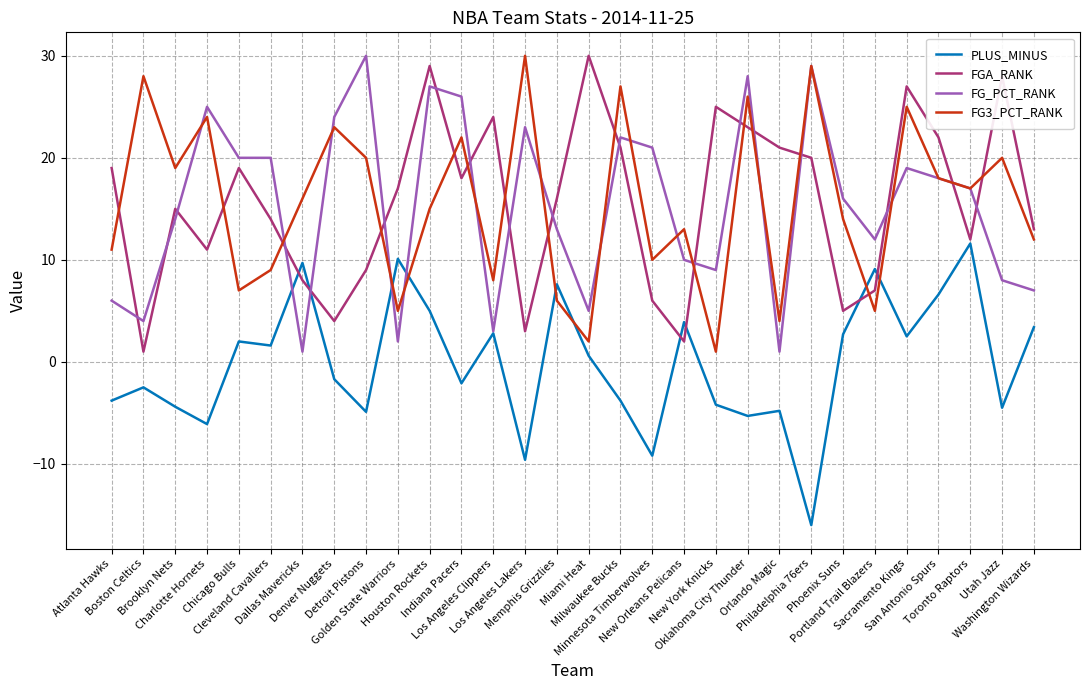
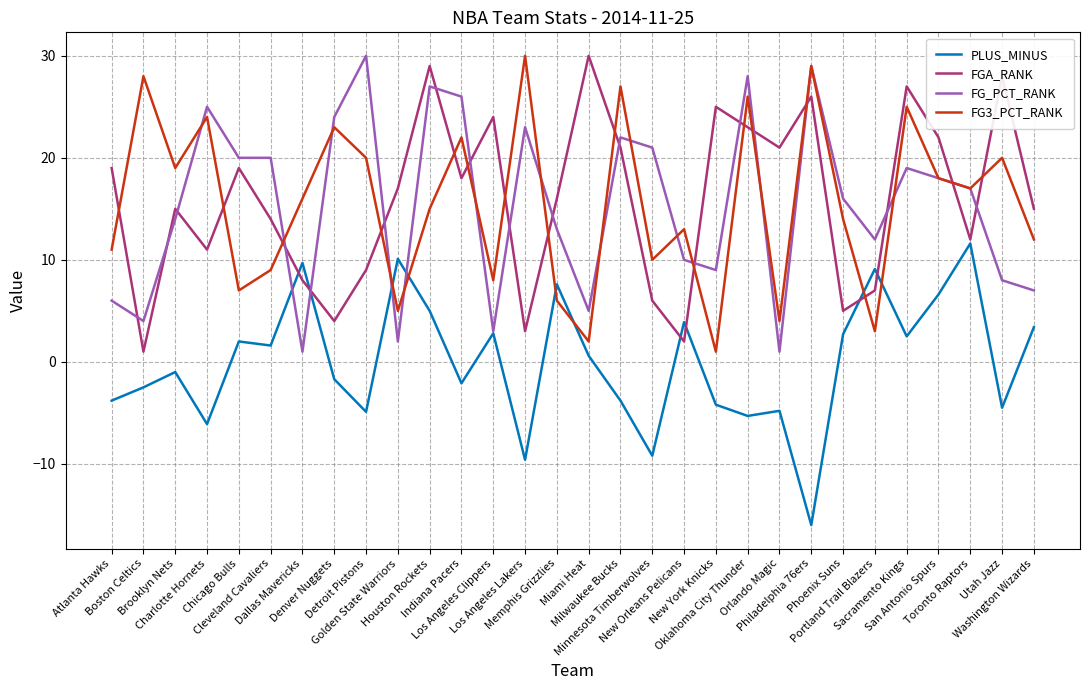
  {
    "PLUS_MINUS": {
      "Atlanta Hawks": -3.8,
      "Boston Celtics": -2.5,
-     "Brooklyn Nets": -4.4,
+     "Brooklyn Nets": -1.0,
      "Charlotte Hornets": -6.1,
      "Chicago Bulls": 2.0,
      "Cleveland Cavaliers": 1.6,
      "Dallas Mavericks": 9.7,
      "Denver Nuggets": -1.7,
      "Detroit Pistons": -4.9,
      "Golden State Warriors": 10.1,
      "Houston Rockets": 5.0,
      "Indiana Pacers": -2.1,
      "Los Angeles Lakers": -9.6,
      "Memphis Grizzlies": 7.6,
      "Miami Heat": 0.6,
      "Milwaukee Bucks": -3.8,
      "Minnesota Timberwolves": -9.2,
      "New Orleans Pelicans": 3.9,
      "New York Knicks": -4.2,
      "Oklahoma City Thunder": -5.3,
      "Orlando Magic": -4.8,
      "Philadelphia 76ers": -16.0,
      "Phoenix Suns": 2.7,
      "Portland Trail Blazers": 9.1,
      "Sacramento Kings": 2.5,
      "San Antonio Spurs": 6.6,
      "Toronto Raptors": 11.6,
      "Utah Jazz": -4.5,
      "Washington Wizards": 3.4
    },
    "FGA_RANK": {
      "Atlanta Hawks": 19,
      "Boston Celtics": 1,
      "Brooklyn Nets": 15,
      "Charlotte Hornets": 11,
      "Chicago Bulls": 19,
      "Cleveland Cavaliers": 14,
      "Dallas Mavericks": 8,
      "Denver Nuggets": 4,
      "Detroit Pistons": 9,
      "Golden State Warriors": 17,
      "Houston Rockets": 29,
      "Indiana Pacers": 18,
      "Los Angeles Clippers": 24,
      "Los Angeles Lakers": 3,
      "Memphis Grizzlies": 16,
      "Miami Heat": 30,
      "Milwaukee Bucks": 21,
      "Minnesota Timberwolves": 6,
      "New Orleans Pelicans": 2,
      "New York Knicks": 25,
      "Oklahoma City Thunder": 23,
      "Orlando Magic": 21,
-     "Philadelphia 76ers": 20,
+     "Philadelphia 76ers": 26,
      "Phoenix Suns": 5,
      "Portland Trail Blazers": 7,
      "Sacramento Kings": 27,
      "San Antonio Spurs": 22,
      "Toronto Raptors": 12,
-     "Washington Wizards": 13
+     "Washington Wizards": 15
    },
    "FG_PCT_RANK": {
      "Atlanta Hawks": 6.0,
      "Boston Celtics": 4.0,
      "Brooklyn Nets": 14.0,
      "Charlotte Hornets": 25.0,
      "Chicago Bulls": 20.0,
      "Cleveland Cavaliers": 20.0,
      "Dallas Mavericks": 1.0,
      "Denver Nuggets": 24.0,
      "Detroit Pistons": 30.0,
      "Golden State Warriors": 2.0,
      "Houston Rockets": 27.0,
      "Indiana Pacers": 26.0,
      "Los Angeles Lakers": 23.0,
      "Memphis Grizzlies": 13.0,
      "Miami Heat": 5.0,
      "Milwaukee Bucks": 22.0,
      "Minnesota Timberwolves": 21.0,
      "New Orleans Pelicans": 10.0,
      "New York Knicks": 9.0,
      "Oklahoma City Thunder": 28.0,
      "Orlando Magic": 1.0,
      "Phoenix Suns": 16.0,
      "Portland Trail Blazers": 12.0,
      "Sacramento Kings": 19.0,
      "Utah Jazz": 8.0,
      "Washington Wizards": 7.0
    },
    "FG3_PCT_RANK": {
      "Atlanta Hawks": 11,
      "Boston Celtics": 28,
      "Brooklyn Nets": 19,
      "Charlotte Hornets": 24,
      "Chicago Bulls": 7,
      "Cleveland Cavaliers": 9,
      "Dallas Mavericks": 16,
      "Denver Nuggets": 23,
      "Detroit Pistons": 20,
      "Golden State Warriors": 5,
      "Houston Rockets": 15,
      "Indiana Pacers": 22,
      "Los Angeles Clippers": 8,
      "Los Angeles Lakers": 30,
      "Memphis Grizzlies": 6,
      "Miami Heat": 2,
      "Milwaukee Bucks": 27,
      "Minnesota Timberwolves": 10,
      "New Orleans Pelicans": 13,
      "New York Knicks": 1,
      "Oklahoma City Thunder": 26,
      "Orlando Magic": 4,
      "Phoenix Suns": 14,
-     "Portland Trail Blazers": 5,
+     "Portland Trail Blazers": 3,
      "Sacramento Kings": 25,
      "Utah Jazz": 20,
      "Washington Wizards": 12
    }
  }
